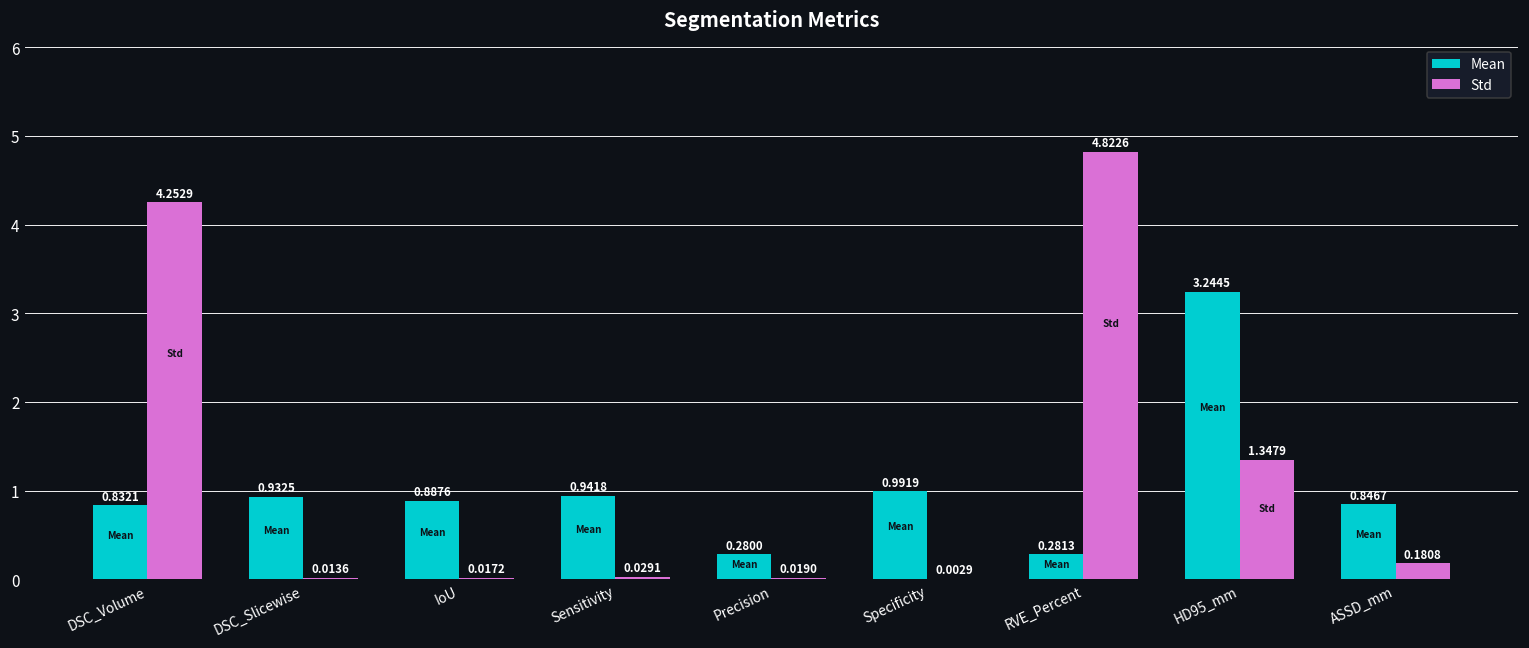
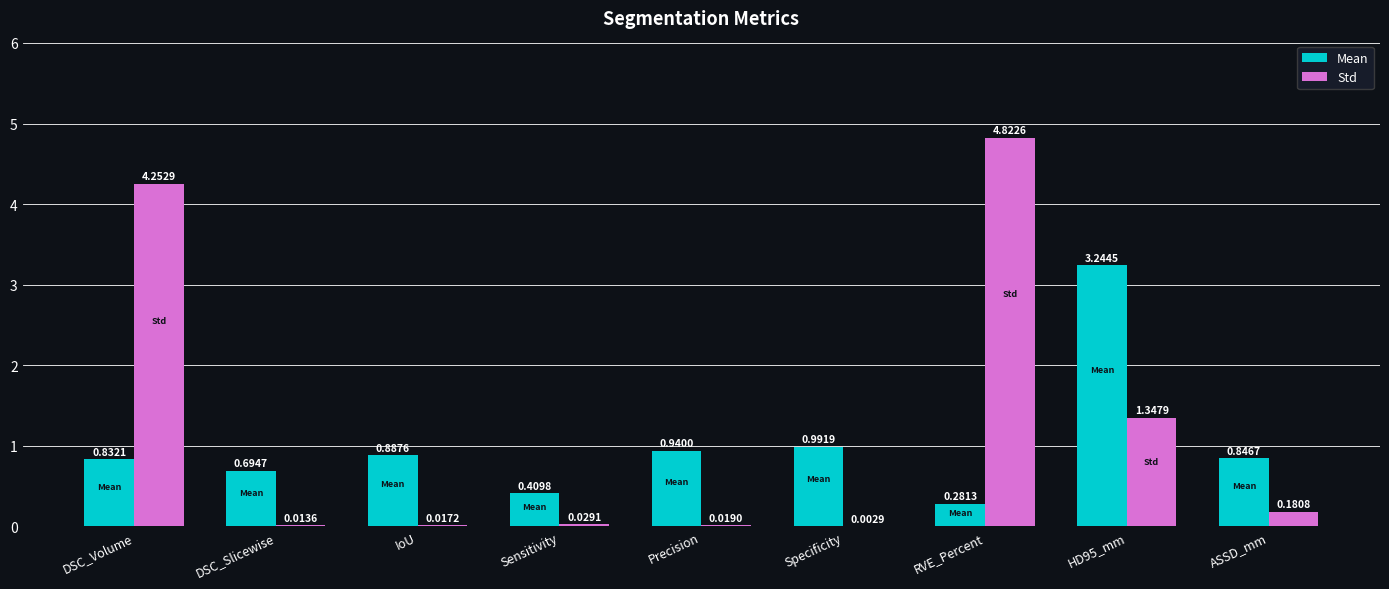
  {
    "Mean": {
      "DSC_Volume": 0.8321,
-     "DSC_Slicewise": 0.9325,
+     "DSC_Slicewise": 0.6947,
      "IoU": 0.8876,
-     "Sensitivity": 0.9418,
-     "Precision": 0.2800,
+     "Sensitivity": 0.4098,
+     "Precision": 0.9400,
      "Specificity": 0.9919,
      "RVE_Percent": 0.2813,
      "HD95_mm": 3.2445,
      "ASSD_mm": 0.8467
    },
    "Std": {
      "DSC_Volume": 4.2529,
      "DSC_Slicewise": 0.0136,
      "IoU": 0.0172,
      "Sensitivity": 0.0291,
      "Precision": 0.0190,
      "Specificity": 0.0029,
      "RVE_Percent": 4.8226,
      "HD95_mm": 1.3479,
      "ASSD_mm": 0.1808
    }
  }
